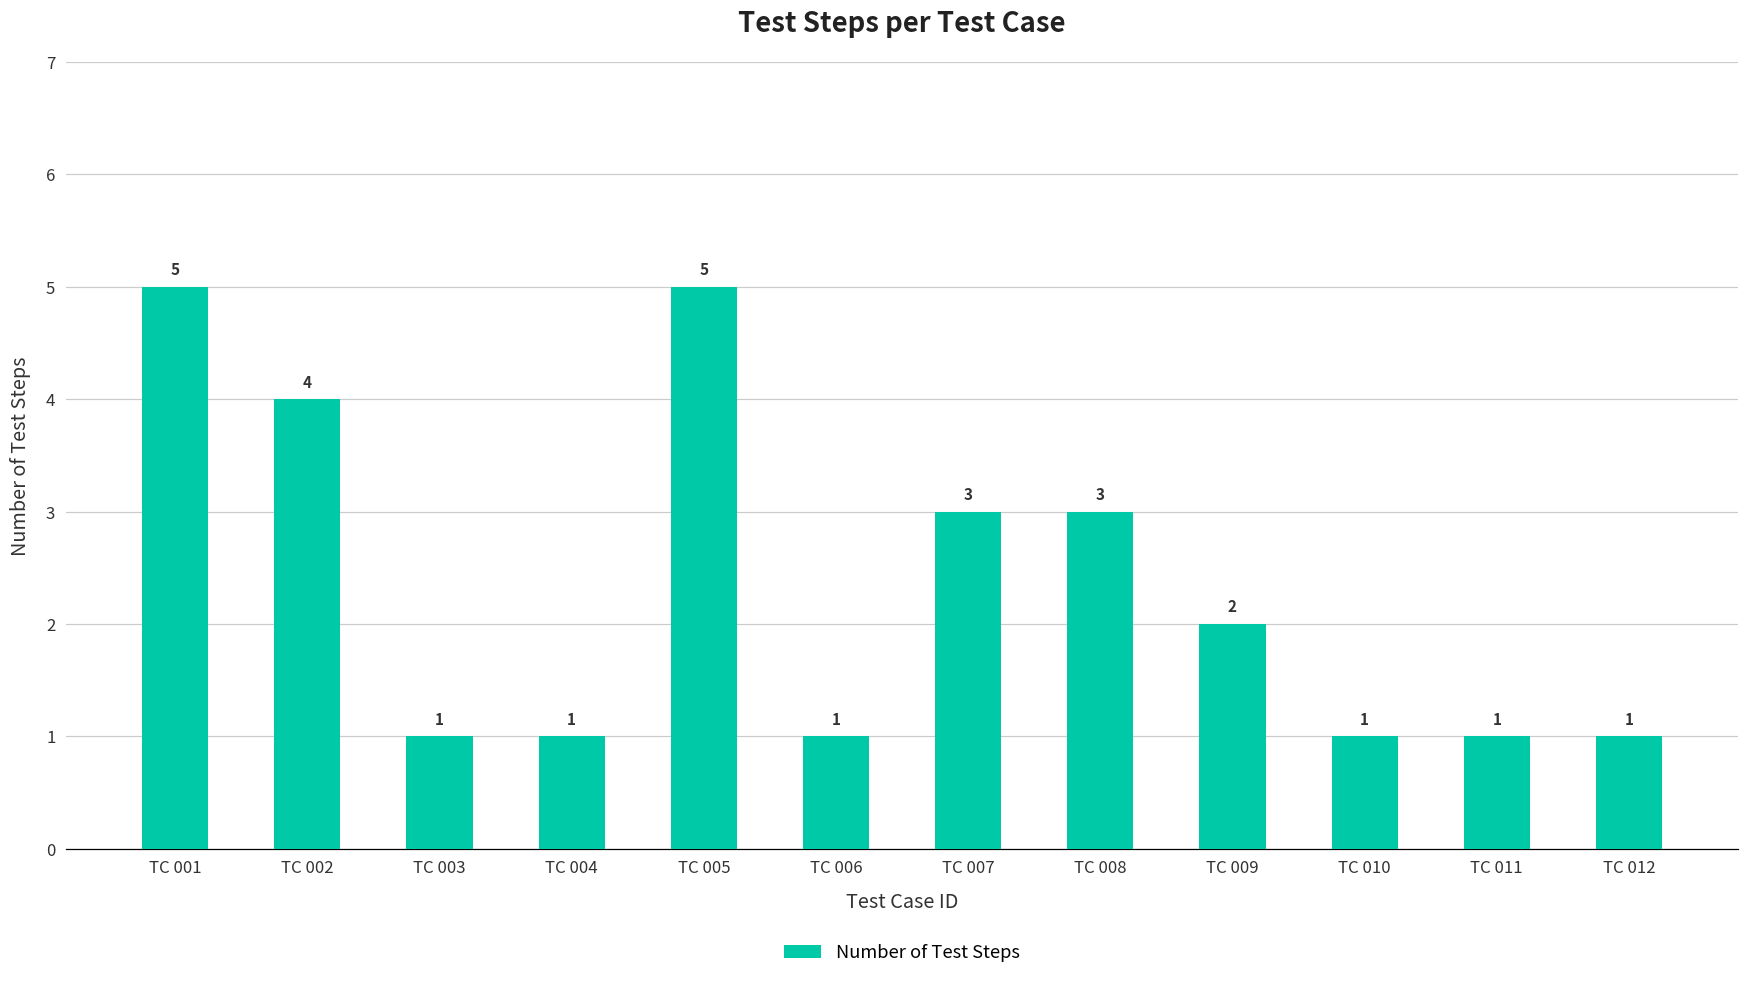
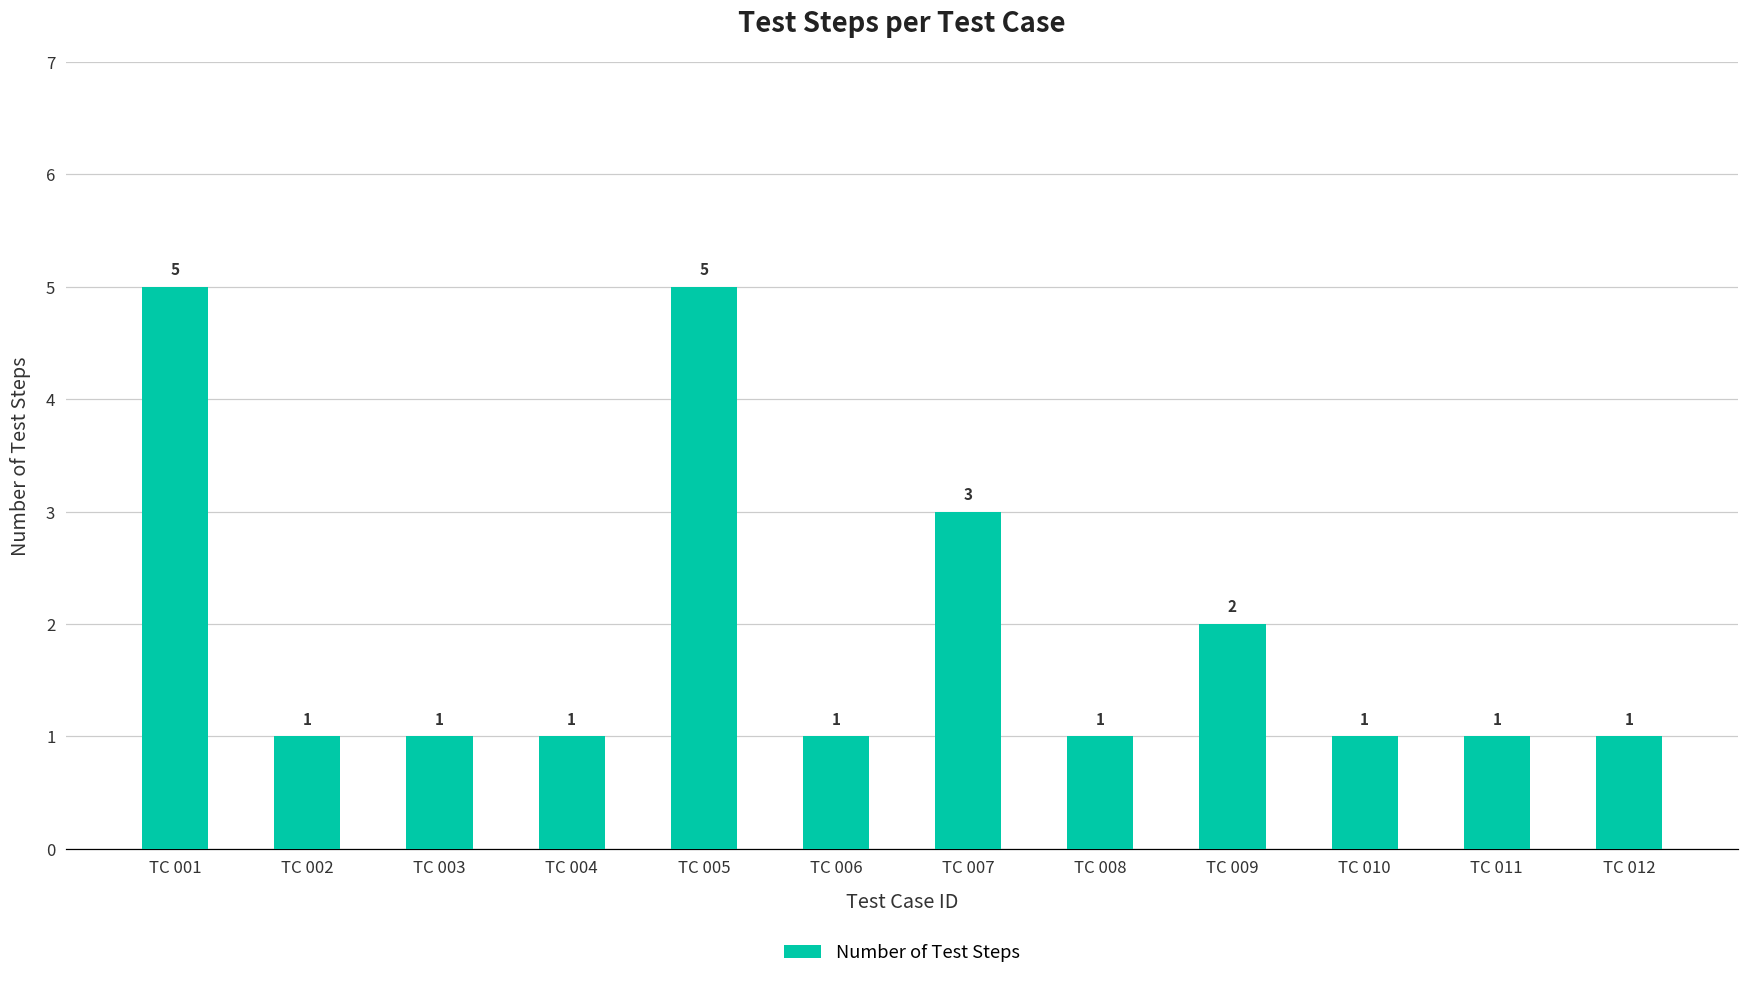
  {
    "TC 001": 5,
-   "TC 002": 4,
+   "TC 002": 1,
    "TC 003": 1,
    "TC 004": 1,
    "TC 005": 5,
    "TC 006": 1,
    "TC 007": 3,
-   "TC 008": 3,
+   "TC 008": 1,
    "TC 009": 2,
    "TC 010": 1,
    "TC 011": 1,
    "TC 012": 1
  }
